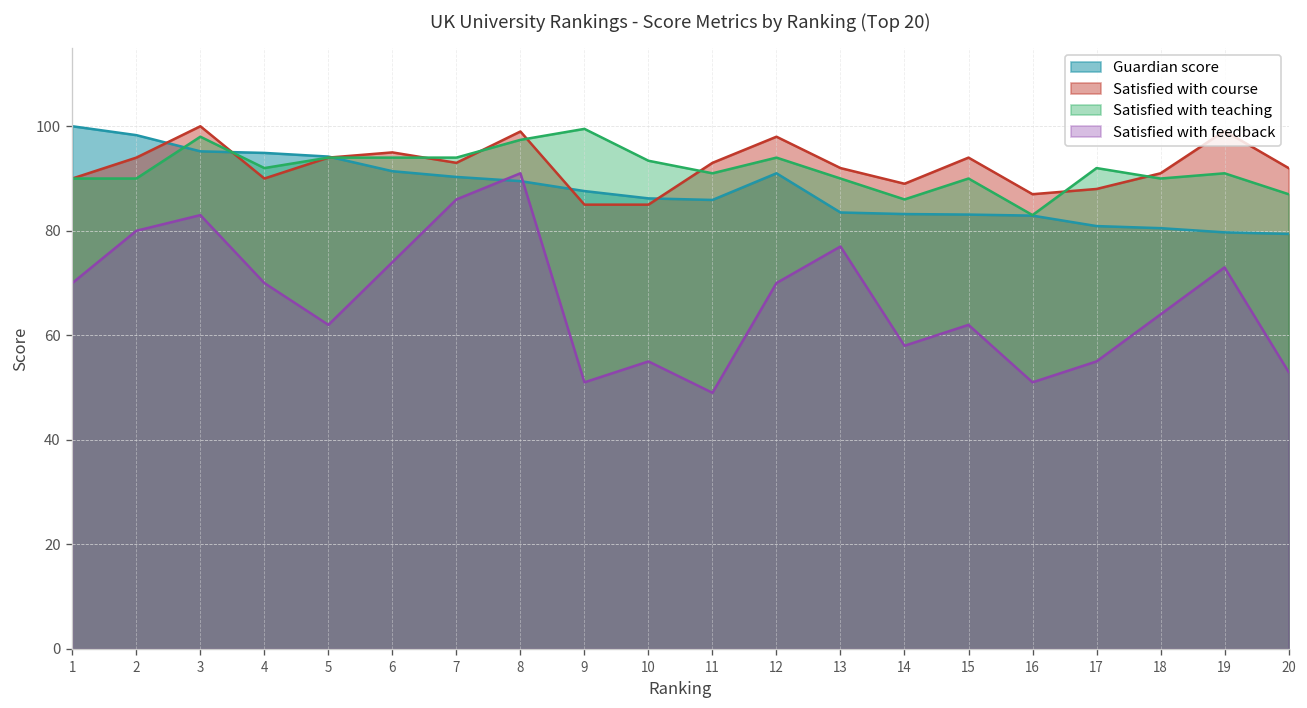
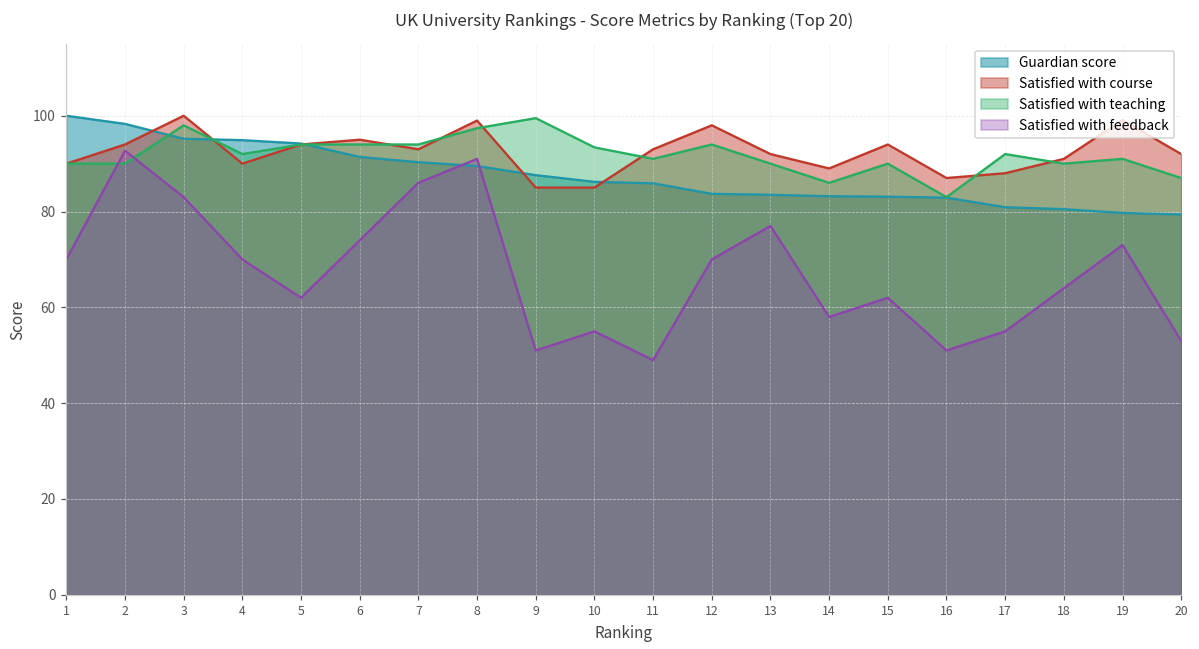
  {
    "Guardian score": {
      "1": 100,
      "2": 98,
      "3": 95,
      "4": 95,
      "6": 91,
      "7": 90,
      "8": 90,
      "9": 88,
      "10": 86,
      "11": 86,
-     "12": 91,
+     "12": 84,
      "13": 84,
      "14": 83,
      "15": 83,
      "17": 81,
      "18": 81,
      "19": 80,
      "20": 79
    },
    "Satisfied with course": {
      "2": 94,
      "3": 100,
      "4": 90,
      "6": 95,
      "7": 93,
      "8": 99,
      "9": 85,
      "10": 85,
      "11": 93,
      "12": 98,
      "13": 92,
      "14": 89,
      "15": 94,
      "16": 87,
      "17": 88,
      "18": 91,
      "20": 92
    },
    "Satisfied with teaching": {
      "2": 90,
      "3": 98,
      "4": 92,
      "6": 94,
      "7": 94,
      "8": 97,
      "9": 100,
      "10": 93,
      "11": 91,
      "12": 94,
      "13": 90,
      "14": 86,
      "15": 90,
      "17": 92,
      "18": 90,
      "19": 91,
      "20": 87
    },
    "Satisfied with feedback": {
      "1": 70,
-     "2": 80,
+     "2": 93,
      "3": 83,
      "4": 70,
      "5": 62,
      "6": 74,
      "7": 86,
      "8": 91,
      "9": 51,
      "10": 55,
      "11": 49,
      "12": 70,
      "13": 77,
      "14": 58,
      "15": 62,
      "16": 51,
      "17": 55,
      "18": 64,
      "19": 73,
      "20": 53
    }
  }
